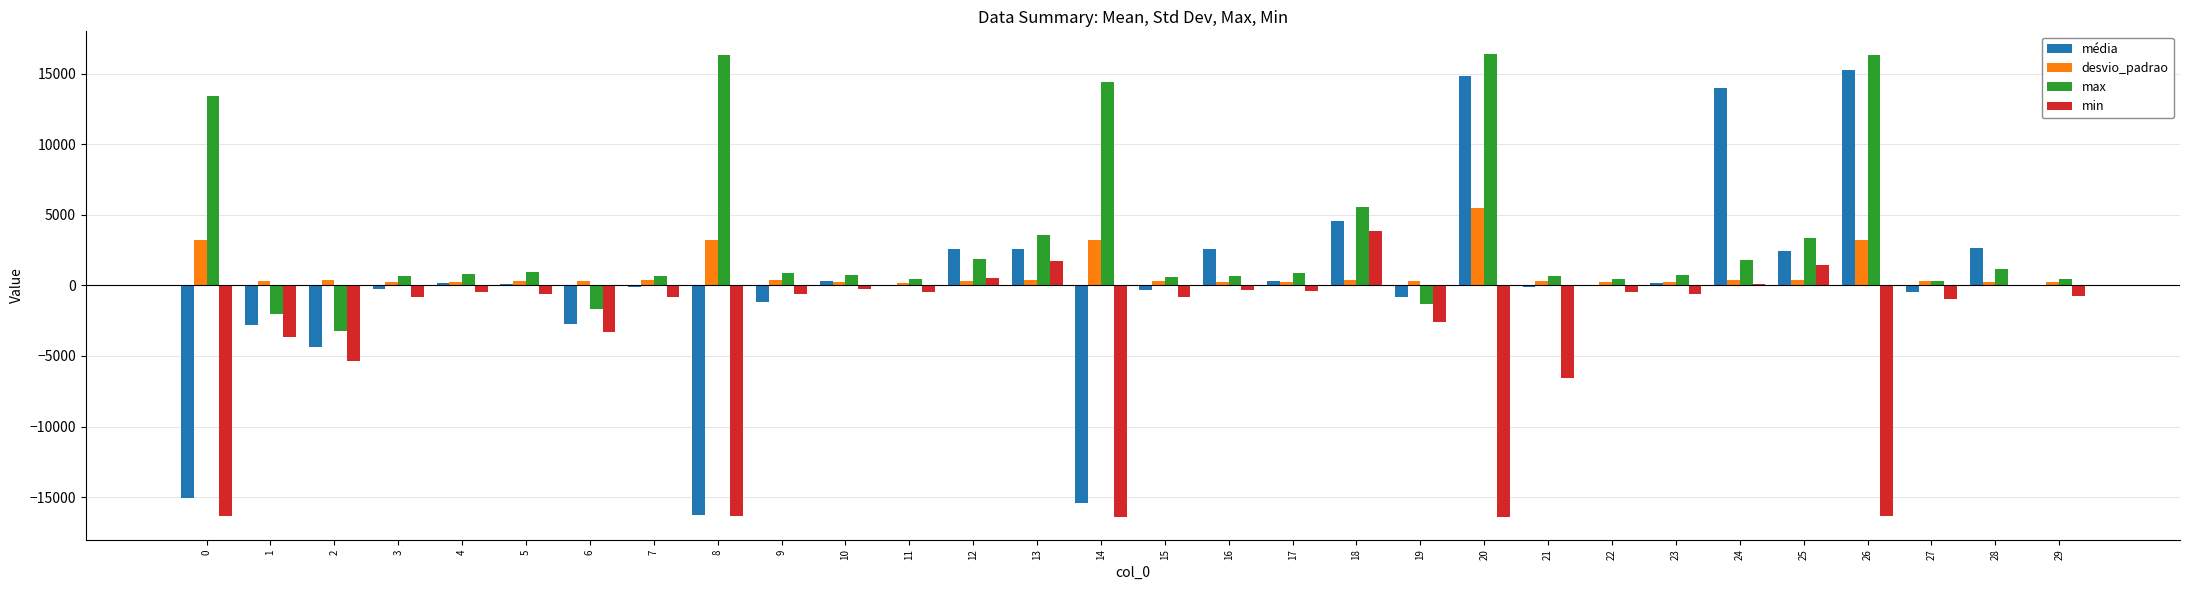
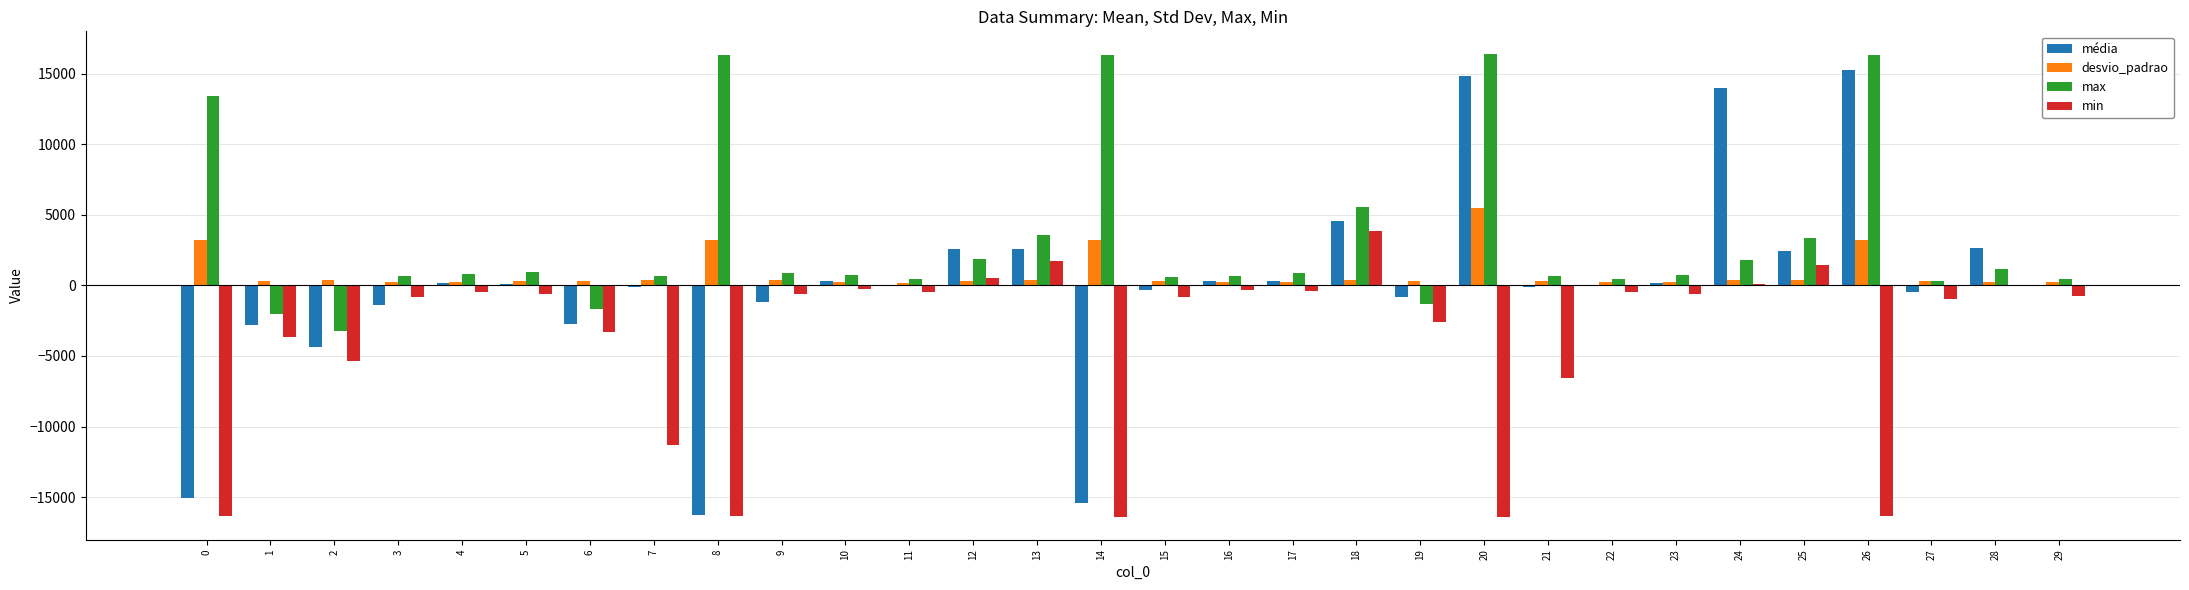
  {
    "média": {
      "0": -15100,
      "1": -2800,
      "2": -4400,
-     "3": -300,
+     "3": -1400,
      "4": 200,
      "6": -2700,
      "8": -16200,
      "9": -1200,
      "10": 300,
      "12": 2600,
      "13": 2600,
      "14": -15400,
      "15": -300,
-     "16": 2600,
+     "16": 300,
      "17": 300,
      "18": 4600,
      "19": -800,
      "20": 14800,
      "24": 13900,
      "25": 2400,
      "26": 15300,
      "27": -500,
      "28": 2600
    },
    "desvio_padrao": {
      "0": 3200,
      "1": 300,
      "2": 400,
      "3": 300,
      "4": 300,
      "5": 300,
      "6": 300,
      "7": 400,
      "8": 3200,
      "9": 300,
      "10": 200,
      "11": 200,
      "12": 300,
      "13": 400,
      "14": 3200,
      "15": 300,
      "16": 200,
      "17": 200,
      "18": 400,
      "19": 300,
      "20": 5500,
      "21": 300,
      "22": 200,
      "23": 200,
      "24": 400,
      "25": 400,
      "26": 3200,
      "27": 300,
      "28": 200,
      "29": 200
    },
    "max": {
      "0": 13400,
      "1": -2000,
      "2": -3200,
      "3": 700,
      "4": 800,
      "5": 900,
      "6": -1700,
      "7": 700,
      "8": 16300,
      "9": 900,
      "10": 700,
      "11": 500,
      "12": 1900,
      "13": 3600,
-     "14": 14400,
+     "14": 16300,
      "15": 600,
      "16": 700,
      "17": 800,
      "18": 5500,
      "19": -1300,
      "20": 16400,
      "21": 600,
      "22": 400,
      "23": 700,
      "24": 1800,
      "25": 3300,
      "26": 16300,
      "27": 300,
      "28": 1100,
      "29": 500
    },
    "min": {
      "0": -16300,
      "1": -3600,
      "2": -5300,
      "3": -800,
      "4": -500,
      "5": -600,
      "6": -3300,
-     "7": -800,
+     "7": -11300,
      "8": -16400,
      "9": -600,
      "10": -300,
      "11": -500,
      "12": 500,
      "13": 1700,
      "14": -16400,
      "15": -800,
      "16": -300,
      "17": -400,
      "18": 3900,
      "19": -2600,
      "20": -16400,
      "21": -6600,
      "22": -500,
      "23": -600,
      "25": 1400,
      "26": -16400,
      "27": -1000,
      "29": -800
    }
  }
